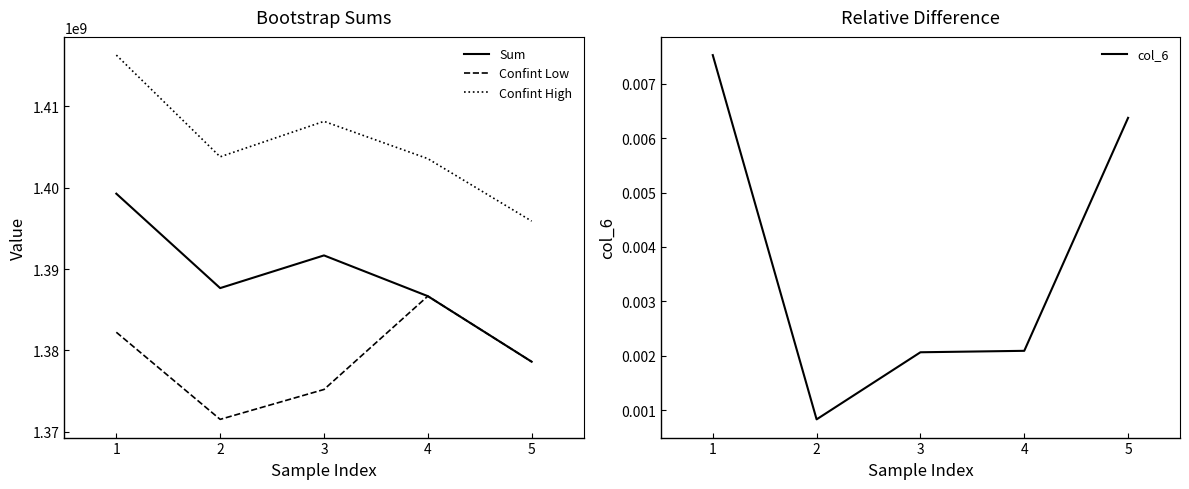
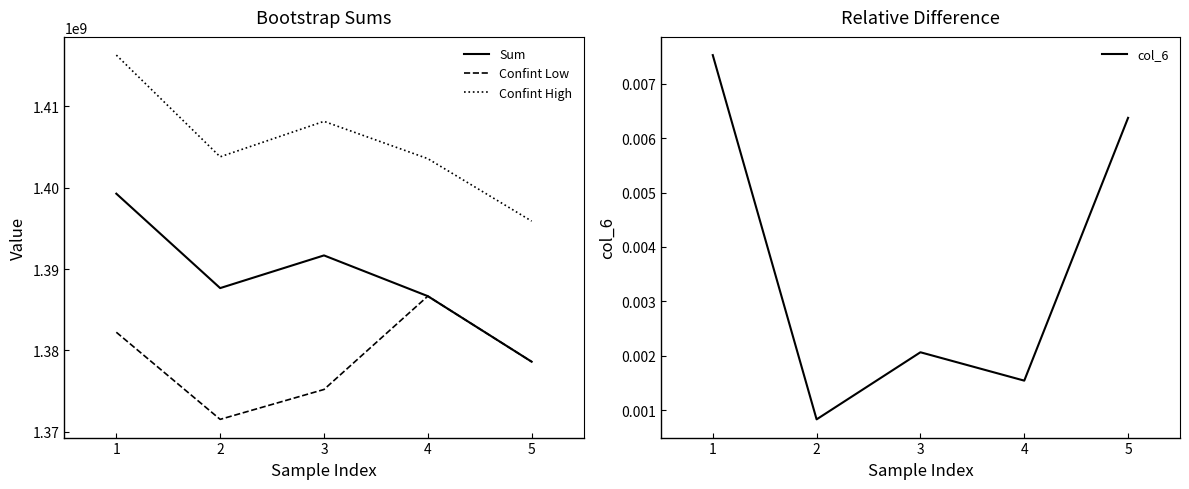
  {
    "Relative Difference": {
      "1": 0.0075,
      "2": 0.0008,
      "3": 0.0021,
-     "4": 0.0021,
+     "4": 0.0015,
      "5": 0.0064
    }
  }
